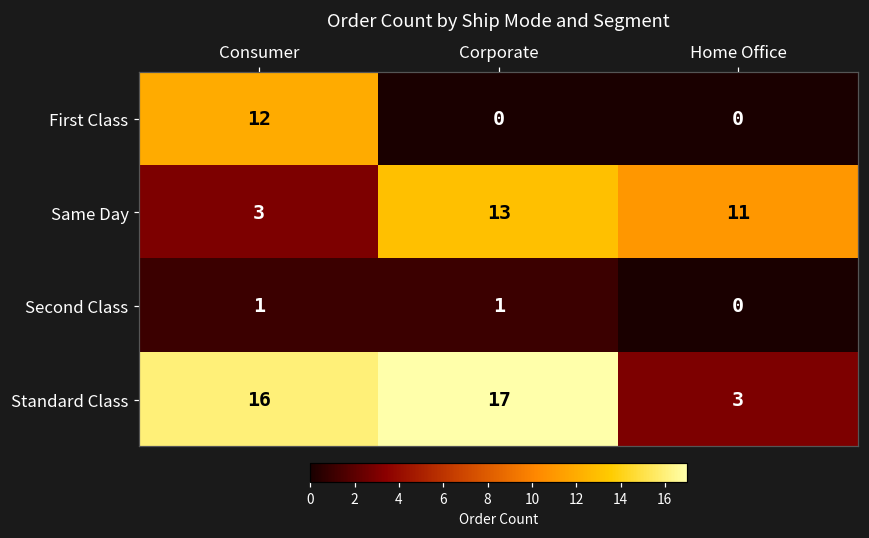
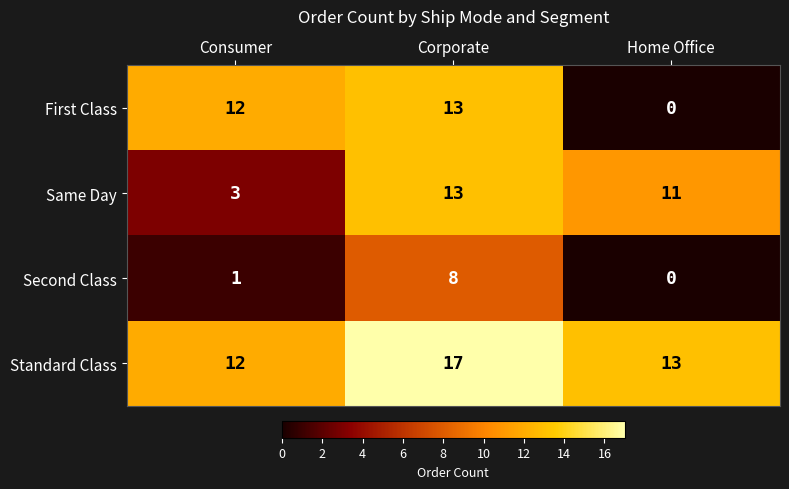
  {
    "First Class": {
      "Consumer": 12,
-     "Corporate": 0,
+     "Corporate": 13,
      "Home Office": 0
    },
    "Same Day": {
      "Consumer": 3,
      "Corporate": 13,
      "Home Office": 11
    },
    "Second Class": {
      "Consumer": 1,
-     "Corporate": 1,
+     "Corporate": 8,
      "Home Office": 0
    },
    "Standard Class": {
-     "Consumer": 16,
+     "Consumer": 12,
      "Corporate": 17,
-     "Home Office": 3
+     "Home Office": 13
    }
  }
